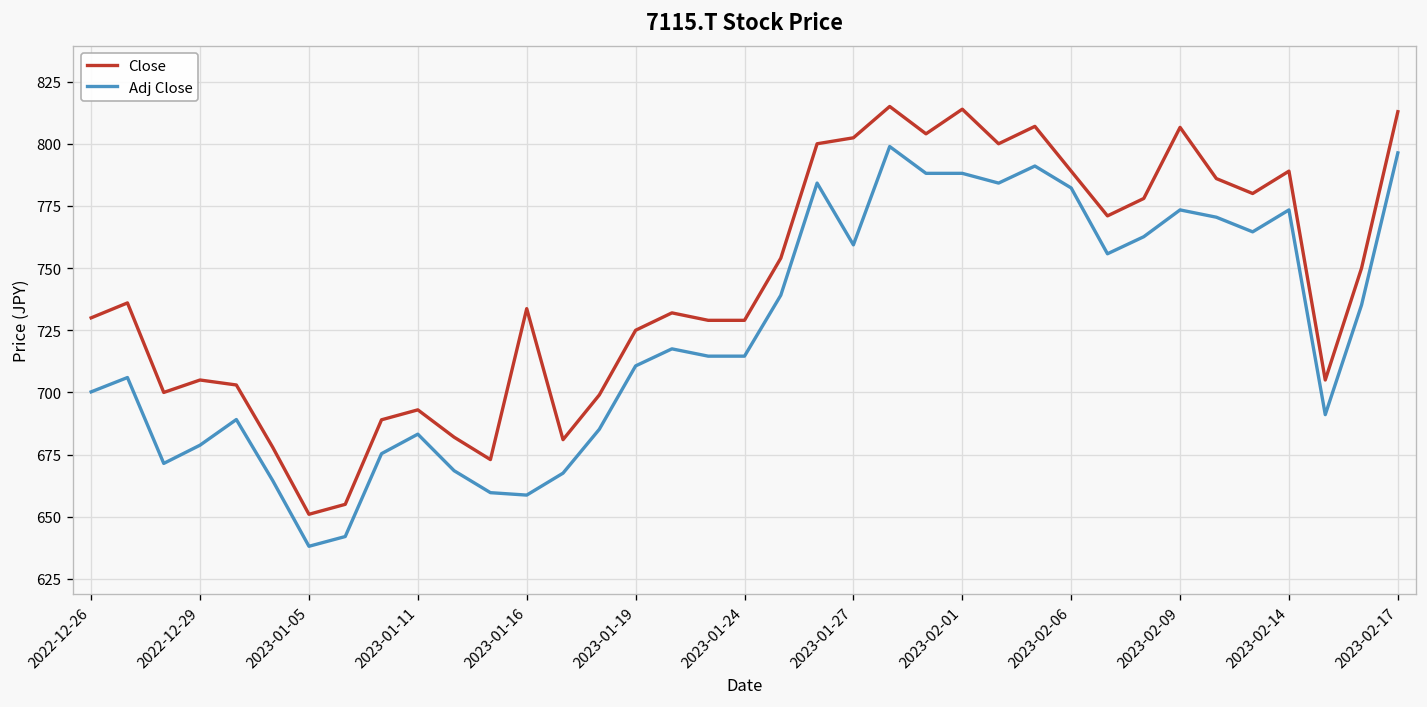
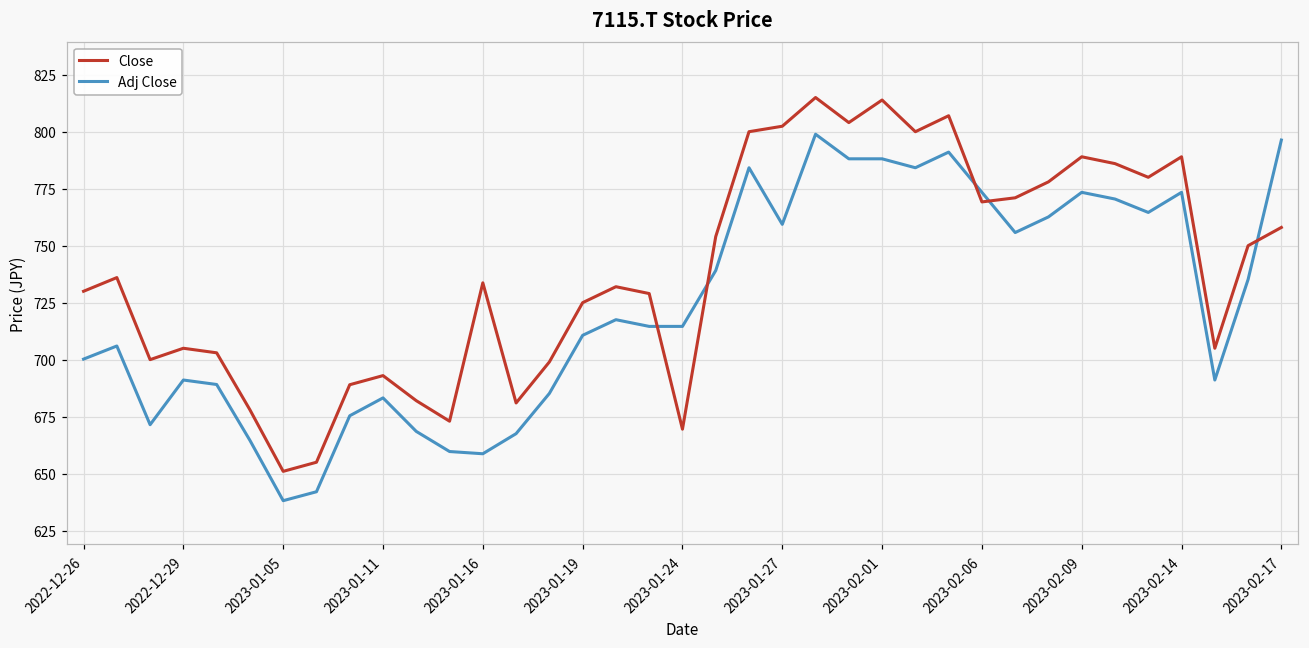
  {
    "Close": {
      "2022-12-26": 730,
      "2022-12-29": 705,
      "2023-01-05": 651,
      "2023-01-11": 693,
      "2023-01-16": 734,
      "2023-01-19": 725,
-     "2023-01-24": 729,
+     "2023-01-24": 670,
      "2023-01-27": 802,
      "2023-02-01": 814,
-     "2023-02-06": 789,
-     "2023-02-09": 807,
+     "2023-02-06": 769,
+     "2023-02-09": 789,
      "2023-02-14": 789,
-     "2023-02-17": 813
+     "2023-02-17": 758
    },
    "Adj Close": {
      "2022-12-26": 700,
-     "2022-12-29": 679,
+     "2022-12-29": 691,
      "2023-01-05": 638,
      "2023-01-11": 683,
      "2023-01-16": 659,
      "2023-01-19": 711,
      "2023-01-24": 715,
      "2023-01-27": 759,
      "2023-02-01": 788,
-     "2023-02-06": 782,
+     "2023-02-06": 773,
      "2023-02-09": 773,
      "2023-02-14": 773,
      "2023-02-17": 796
    }
  }
